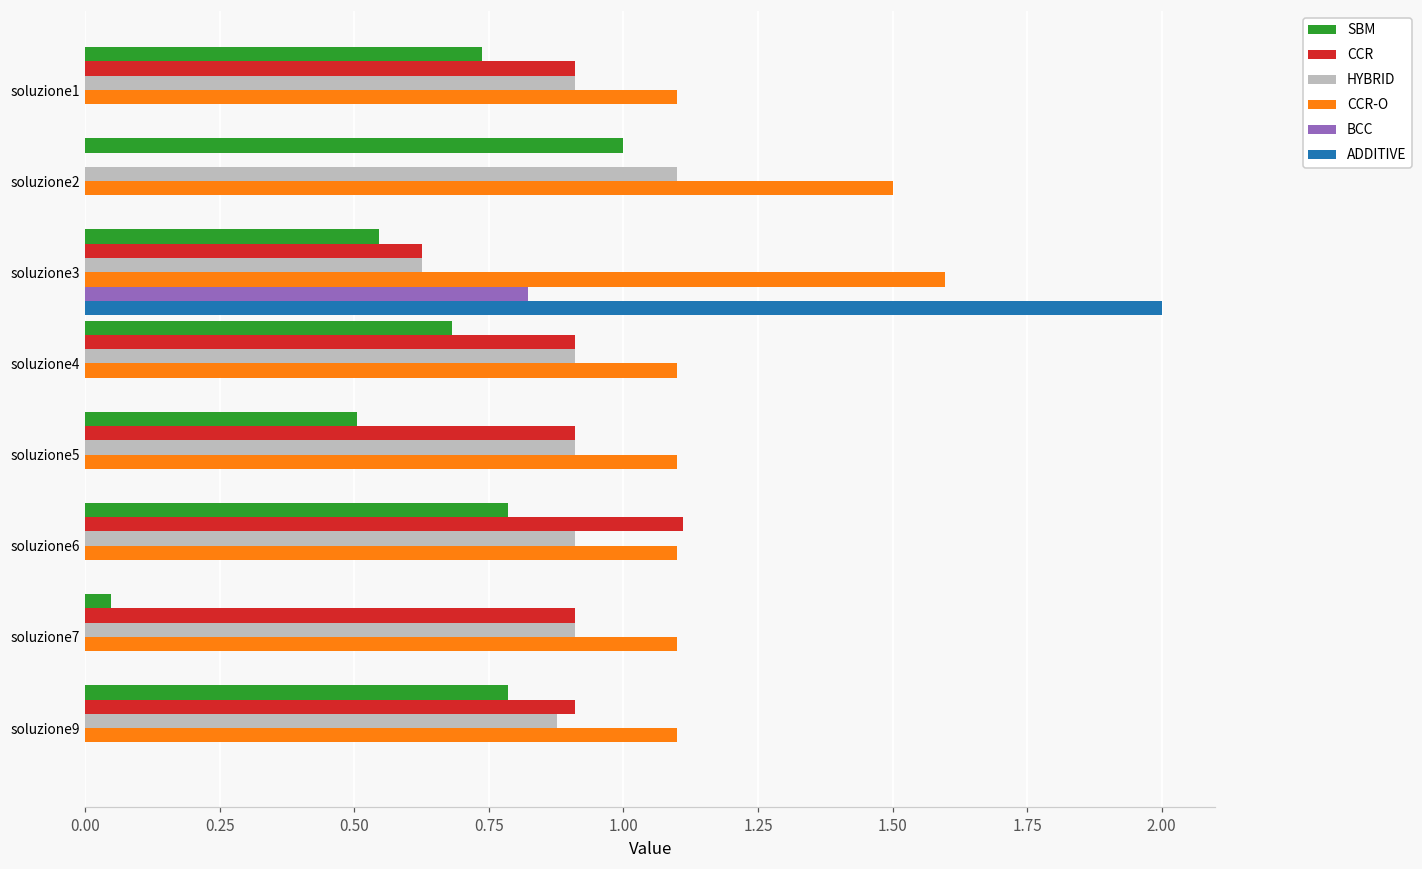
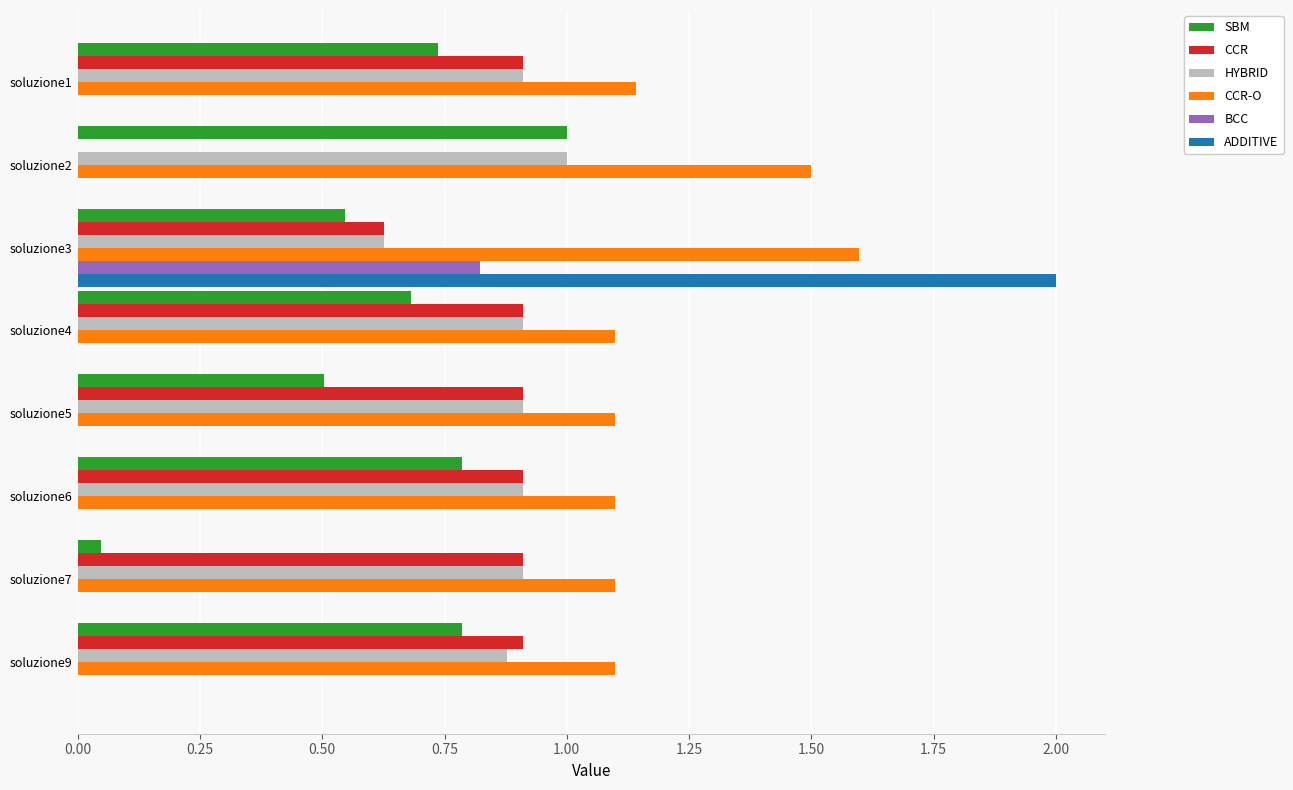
  {
    "SBM": {
      "soluzione1": 0.74,
      "soluzione2": 1.00,
      "soluzione3": 0.55,
      "soluzione4": 0.68,
      "soluzione5": 0.50,
      "soluzione6": 0.79,
      "soluzione7": 0.05,
      "soluzione9": 0.79
    },
    "CCR": {
      "soluzione1": 0.91,
      "soluzione2": 0.00,
      "soluzione3": 0.63,
      "soluzione4": 0.91,
      "soluzione5": 0.91,
-     "soluzione6": 1.11,
+     "soluzione6": 0.91,
      "soluzione7": 0.91,
      "soluzione9": 0.91
    },
    "HYBRID": {
      "soluzione1": 0.91,
-     "soluzione2": 1.1,
+     "soluzione2": 1.0,
      "soluzione3": 0.63,
      "soluzione4": 0.91,
      "soluzione5": 0.91,
      "soluzione6": 0.91,
      "soluzione7": 0.91,
      "soluzione9": 0.88
    },
    "CCR-O": {
-     "soluzione1": 1.10,
+     "soluzione1": 1.14,
      "soluzione2": 1.50,
      "soluzione3": 1.60,
      "soluzione4": 1.10,
      "soluzione5": 1.10,
      "soluzione6": 1.10,
      "soluzione7": 1.10,
      "soluzione9": 1.10
    },
    "BCC": {
      "soluzione1": 0.00,
      "soluzione2": 0.00,
      "soluzione3": 0.82,
      "soluzione4": 0.00,
      "soluzione5": 0.00,
      "soluzione6": 0.00,
      "soluzione7": 0.00,
      "soluzione9": 0.00
    },
    "ADDITIVE": {
      "soluzione1": 0.00,
      "soluzione2": 0.00,
      "soluzione3": 2.00,
      "soluzione4": 0.00,
      "soluzione5": 0.00,
      "soluzione6": 0.00,
      "soluzione7": 0.00,
      "soluzione9": 0.00
    }
  }
